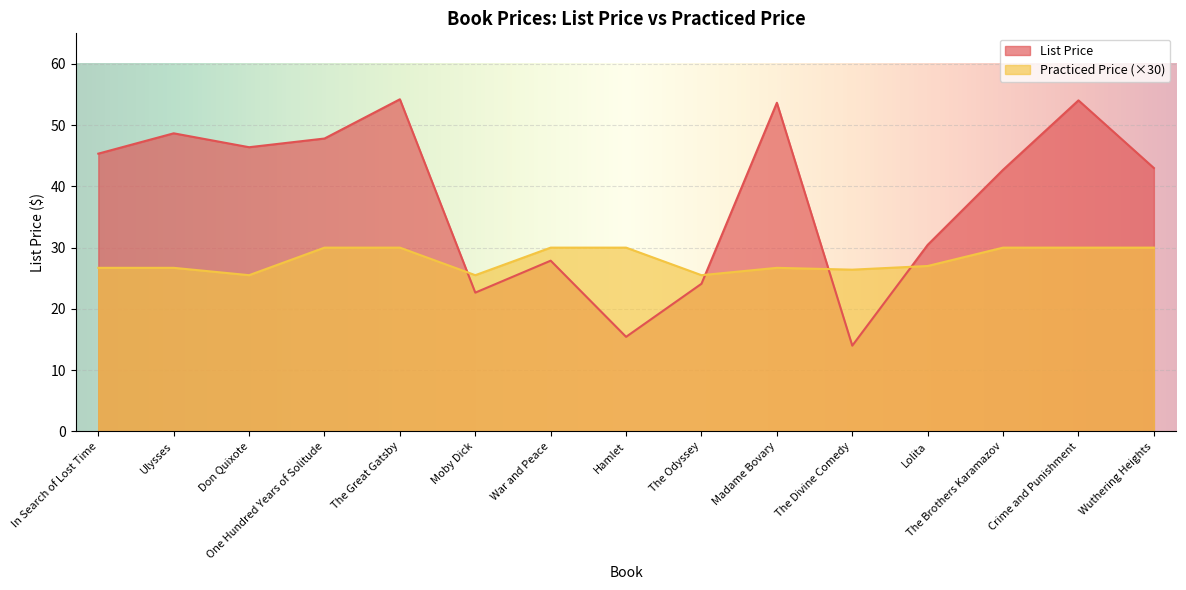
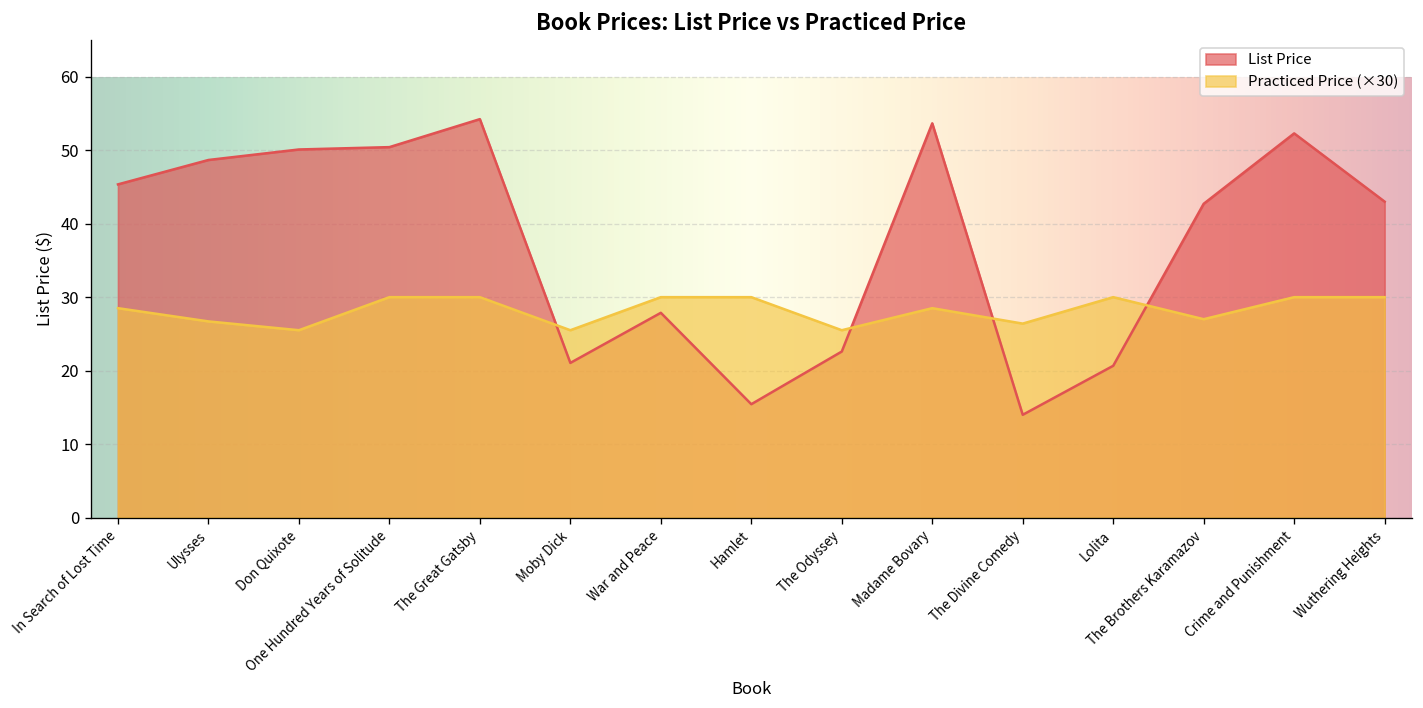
  {
    "List Price": {
      "In Search of Lost Time": 45,
      "Ulysses": 49,
-     "Don Quixote": 46,
-     "One Hundred Years of Solitude": 48,
+     "Don Quixote": 50,
+     "One Hundred Years of Solitude": 50,
      "The Great Gatsby": 54,
-     "Moby Dick": 23,
+     "Moby Dick": 21,
      "War and Peace": 28,
      "Hamlet": 15,
-     "The Odyssey": 24,
+     "The Odyssey": 23,
      "Madame Bovary": 54,
      "The Divine Comedy": 14,
-     "Lolita": 30,
+     "Lolita": 21,
      "The Brothers Karamazov": 43,
-     "Crime and Punishment": 54,
+     "Crime and Punishment": 52,
      "Wuthering Heights": 43
    },
    "Practiced Price (×30)": {
-     "In Search of Lost Time": 27,
+     "In Search of Lost Time": 29,
      "Ulysses": 27,
      "Don Quixote": 26,
      "One Hundred Years of Solitude": 30,
      "The Great Gatsby": 30,
      "Moby Dick": 26,
      "War and Peace": 30,
      "Hamlet": 30,
      "The Odyssey": 26,
-     "Madame Bovary": 27,
+     "Madame Bovary": 29,
      "The Divine Comedy": 26,
-     "Lolita": 27,
-     "The Brothers Karamazov": 30,
+     "Lolita": 30,
+     "The Brothers Karamazov": 27,
      "Crime and Punishment": 30,
      "Wuthering Heights": 30
    }
  }
